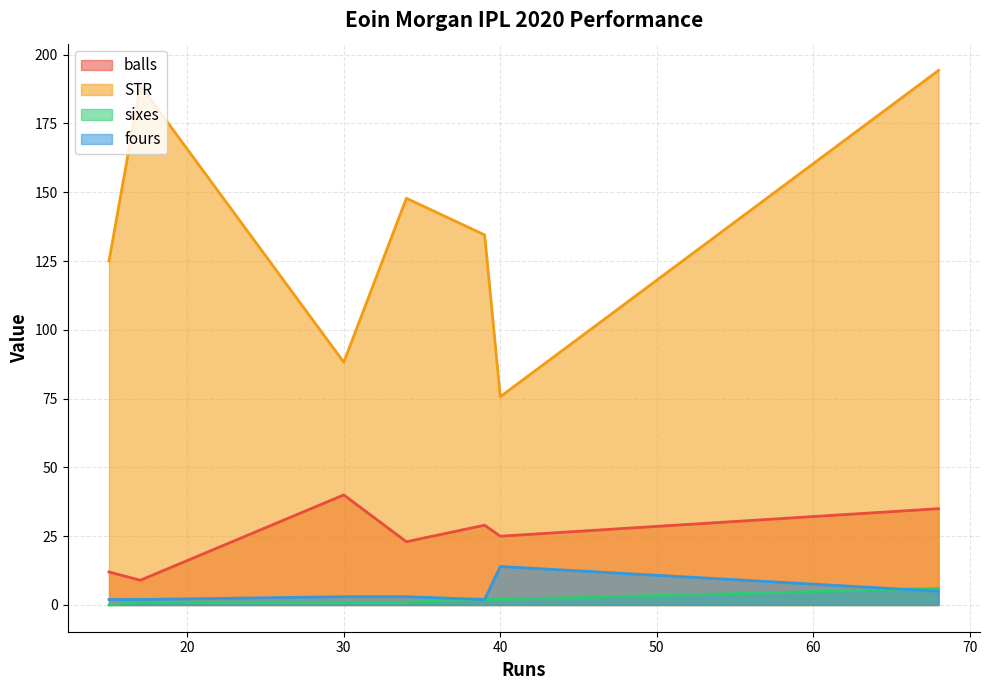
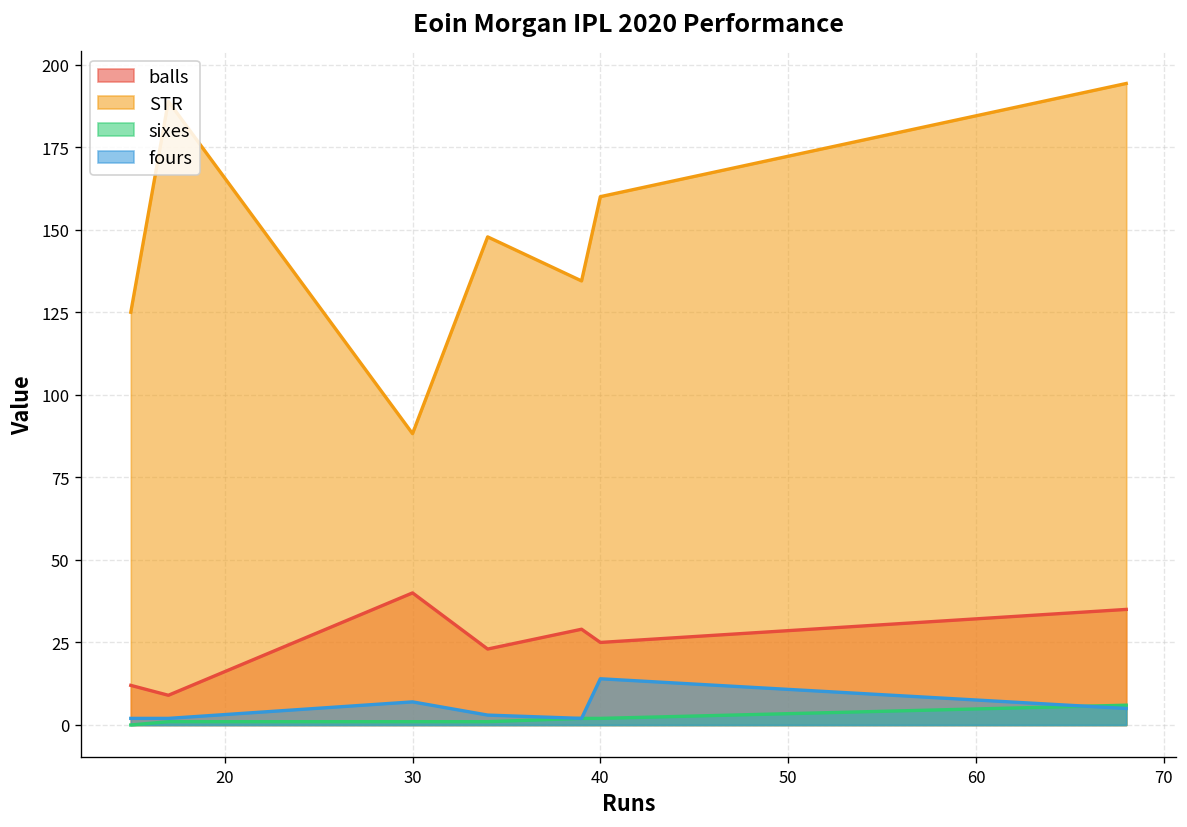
  {
    "balls": {
      "30": 40,
      "40": 25
    },
    "STR": {
      "30": 88,
-     "40": 76
+     "40": 160
    },
    "sixes": {
      "30": 1,
      "40": 2
    },
    "fours": {
-     "30": 3,
+     "30": 7,
      "40": 14
    }
  }
